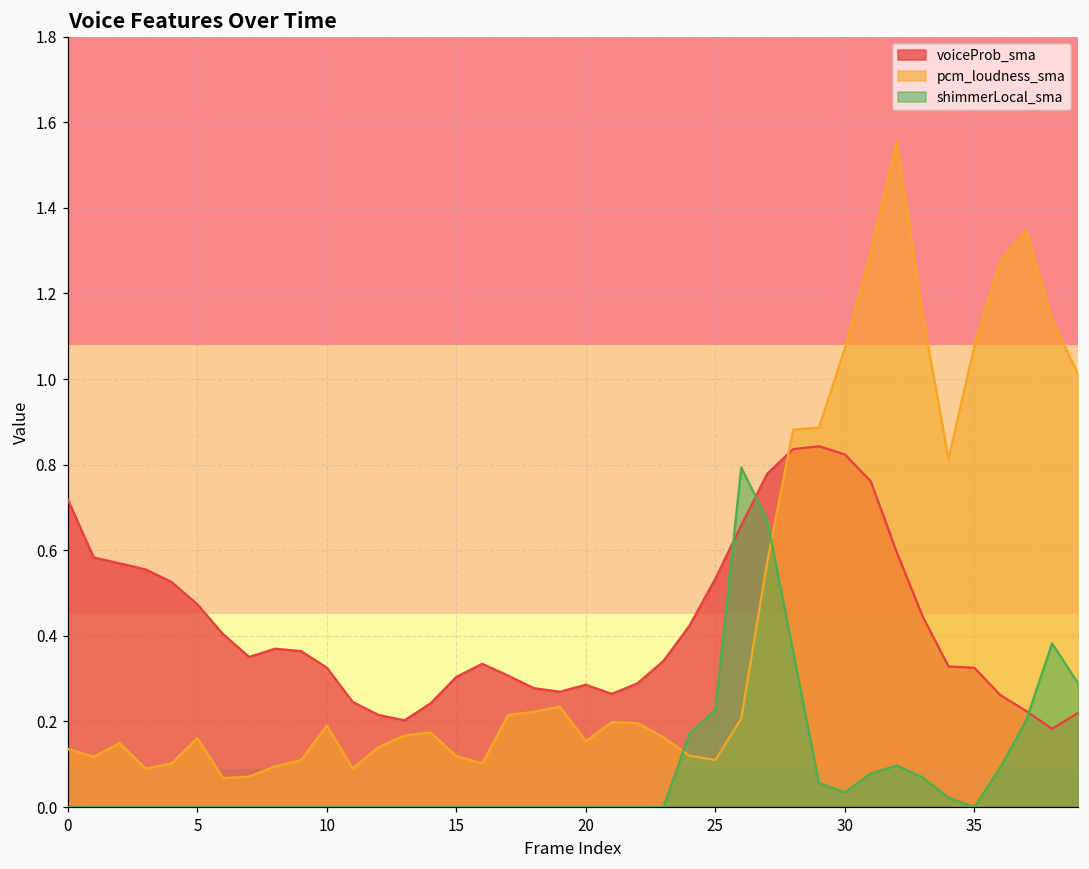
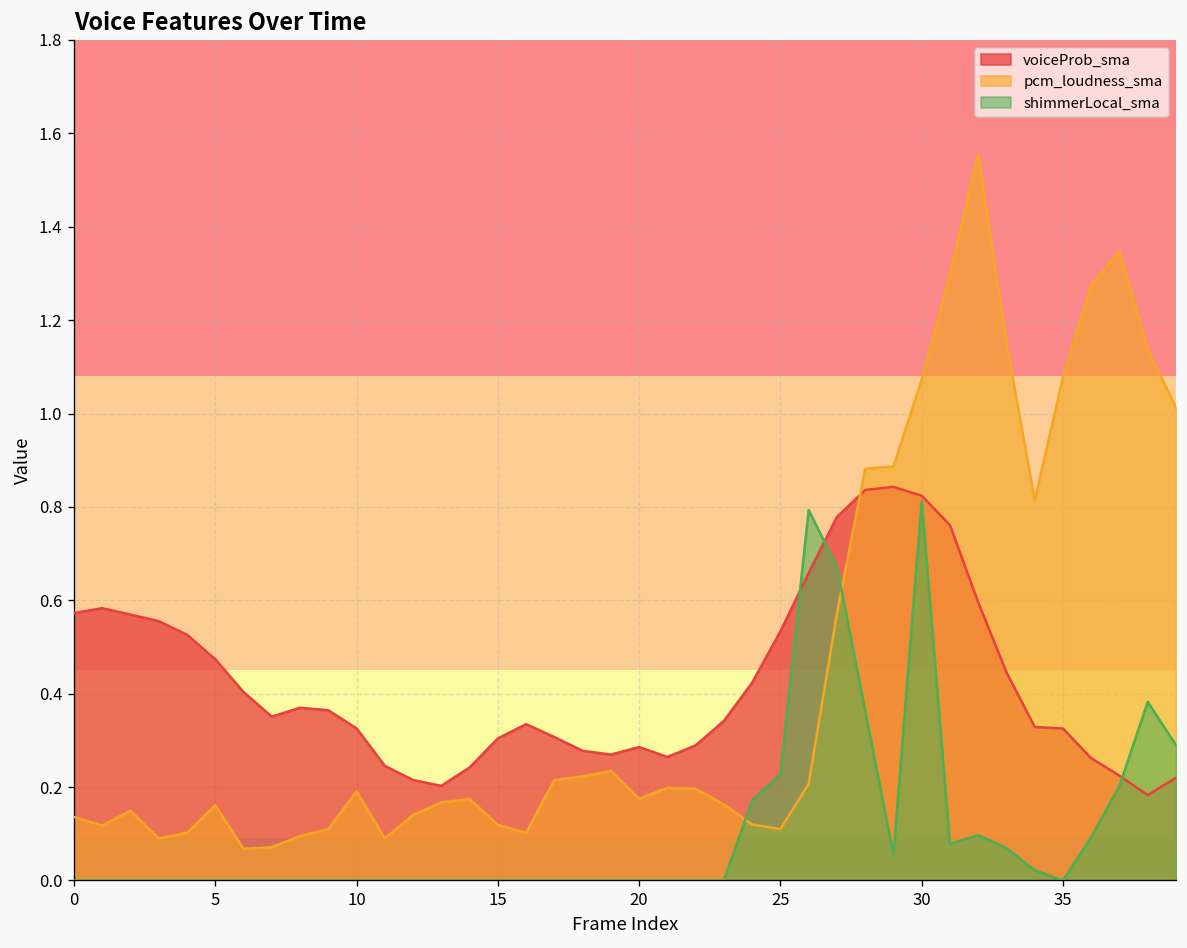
  {
    "voiceProb_sma": {
-     "0": 0.72,
+     "0": 0.57,
      "5": 0.47,
      "10": 0.33,
      "15": 0.30,
      "20": 0.29,
      "25": 0.53,
      "30": 0.82,
      "35": 0.33
    },
    "pcm_loudness_sma": {
      "0": 0.14,
      "5": 0.16,
      "10": 0.19,
      "15": 0.12,
-     "20": 0.15,
+     "20": 0.17,
      "25": 0.11,
      "30": 1.07,
      "35": 1.08
    },
    "shimmerLocal_sma": {
      "0": 0.00,
      "5": 0.00,
      "10": 0.00,
      "15": 0.00,
      "20": 0.00,
      "25": 0.23,
-     "30": 0.03,
+     "30": 0.81,
      "35": 0.00
    }
  }
